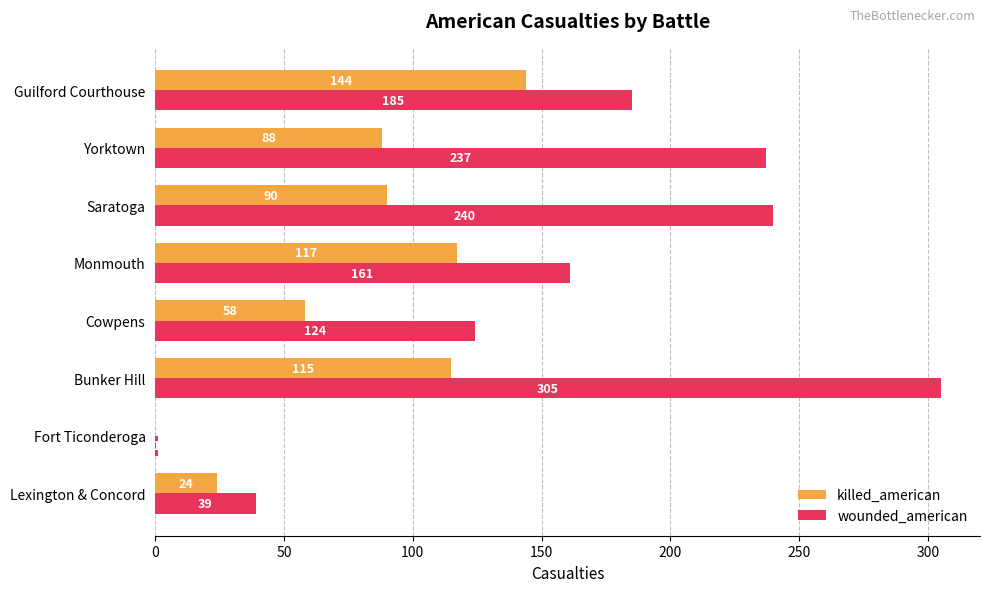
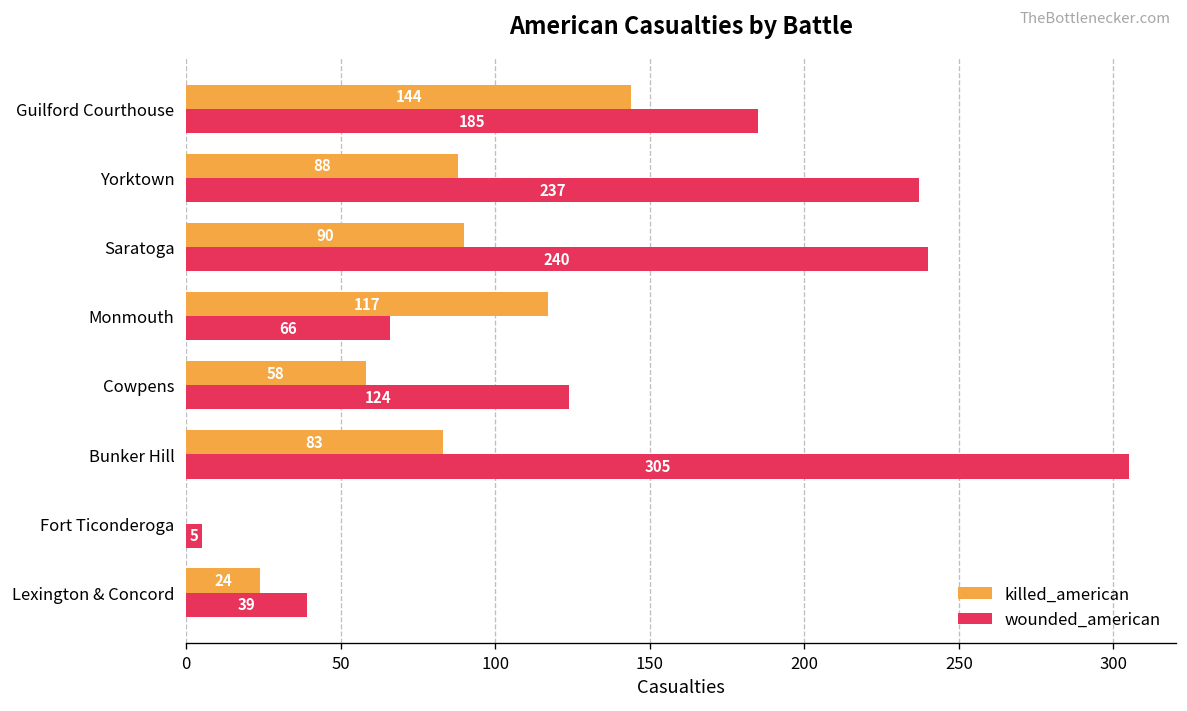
  {
    "killed_american": {
      "Guilford Courthouse": 144,
      "Yorktown": 88,
      "Saratoga": 90,
      "Monmouth": 117,
      "Cowpens": 58,
-     "Bunker Hill": 115,
+     "Bunker Hill": 83,
      "Lexington & Concord": 24
    },
    "wounded_american": {
      "Guilford Courthouse": 185,
      "Yorktown": 237,
      "Saratoga": 240,
-     "Monmouth": 161,
+     "Monmouth": 66,
      "Cowpens": 124,
      "Bunker Hill": 305,
-     "Fort Ticonderoga": 1,
+     "Fort Ticonderoga": 5,
      "Lexington & Concord": 39
    }
  }
